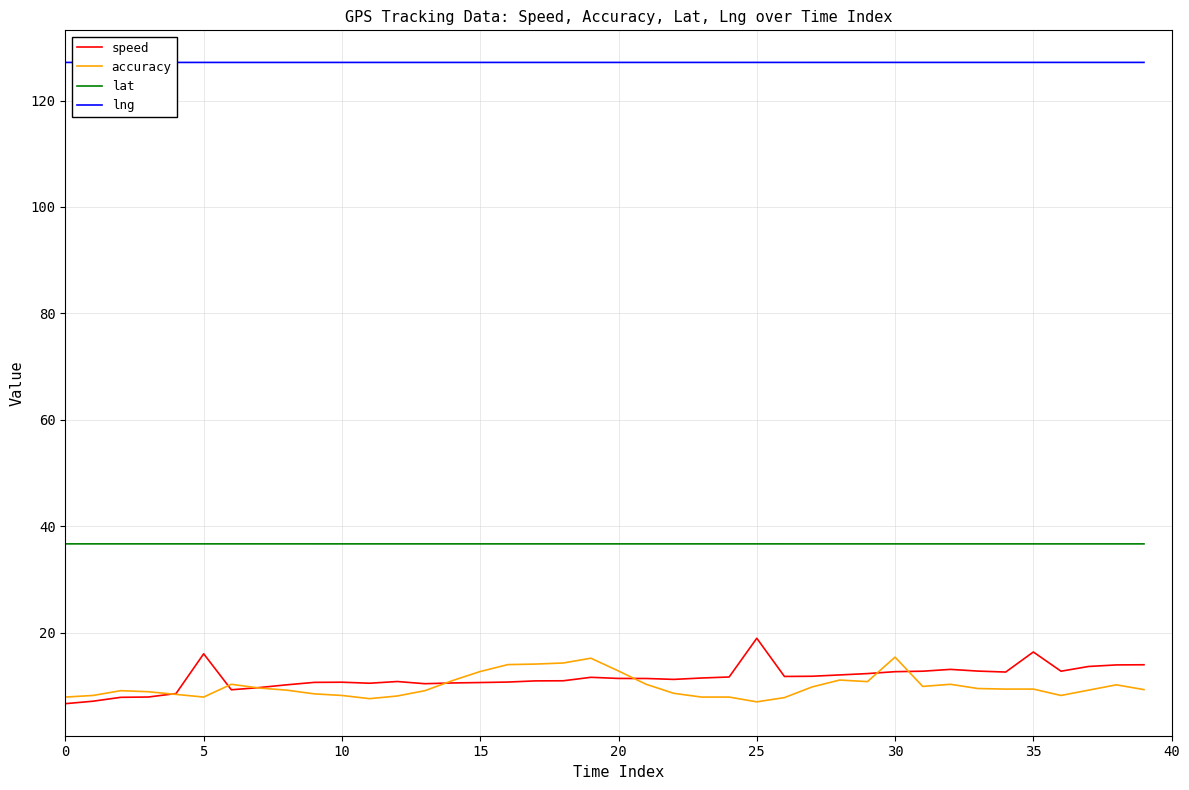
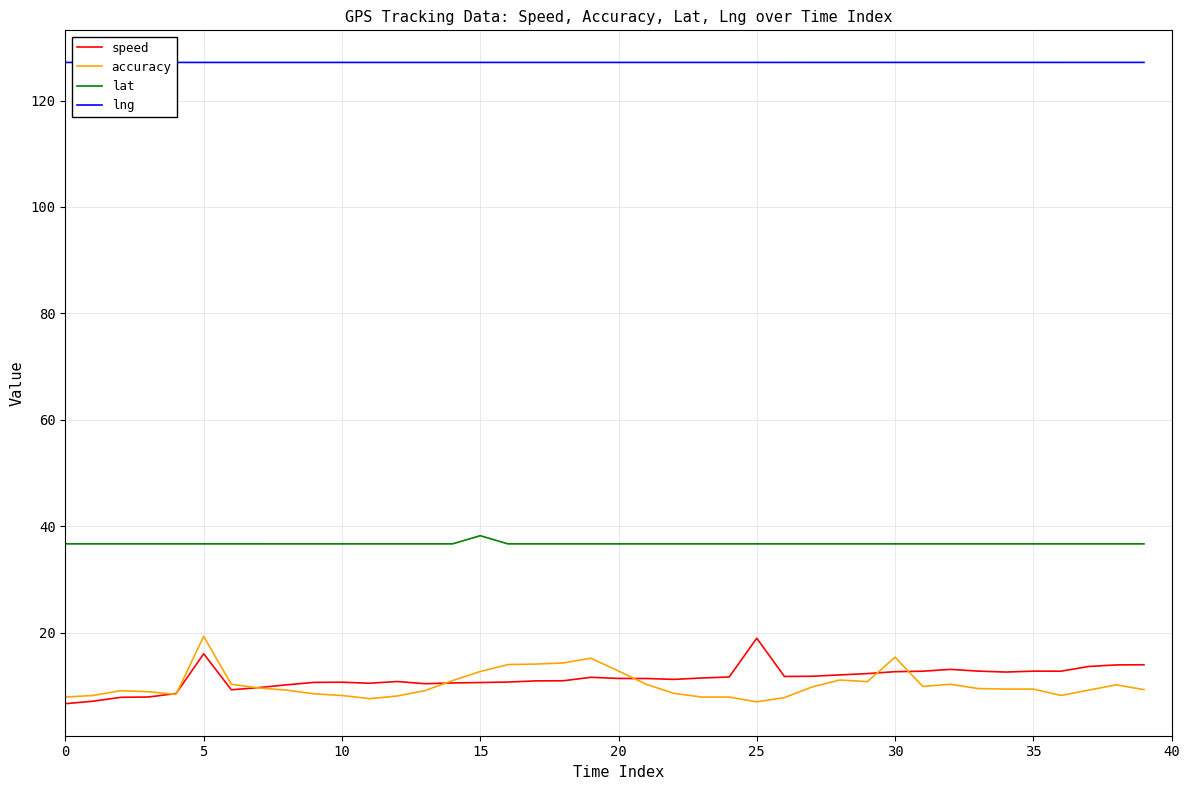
  {
    "speed": {
      "0": 7,
      "5": 16,
      "10": 11,
      "15": 11,
      "20": 11,
      "25": 19,
      "30": 13,
-     "35": 16
+     "35": 13
    },
    "accuracy": {
      "0": 8,
-     "5": 8,
+     "5": 19,
      "10": 8,
      "15": 13,
      "20": 13,
      "25": 7,
      "30": 15,
      "35": 9
    },
    "lat": {
      "0": 37,
      "5": 37,
      "10": 37,
-     "15": 37,
+     "15": 38,
      "20": 37,
      "25": 37,
      "30": 37,
      "35": 37
    },
    "lng": {
      "0": 127,
      "5": 127,
      "10": 127,
      "15": 127,
      "20": 127,
      "25": 127,
      "30": 127,
      "35": 127
    }
  }
